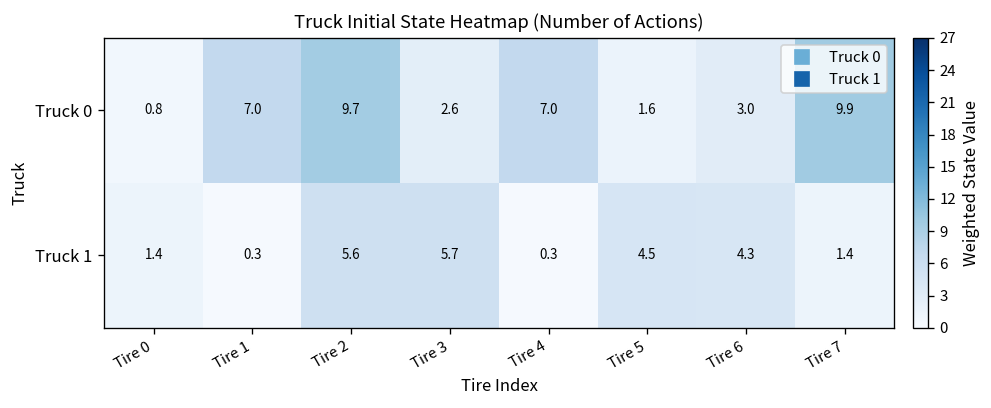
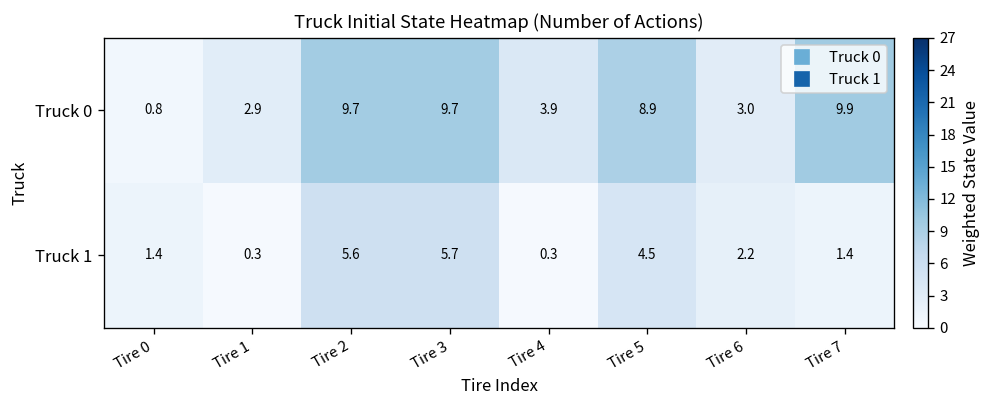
  {
    "Truck 0": {
      "Tire 0": 0.8,
-     "Tire 1": 7.0,
+     "Tire 1": 2.9,
      "Tire 2": 9.7,
-     "Tire 3": 2.6,
-     "Tire 4": 7.0,
-     "Tire 5": 1.6,
+     "Tire 3": 9.7,
+     "Tire 4": 3.9,
+     "Tire 5": 8.9,
      "Tire 6": 3.0,
      "Tire 7": 9.9
    },
    "Truck 1": {
      "Tire 0": 1.4,
      "Tire 1": 0.3,
      "Tire 2": 5.6,
      "Tire 3": 5.7,
      "Tire 4": 0.3,
      "Tire 5": 4.5,
-     "Tire 6": 4.3,
+     "Tire 6": 2.2,
      "Tire 7": 1.4
    }
  }
